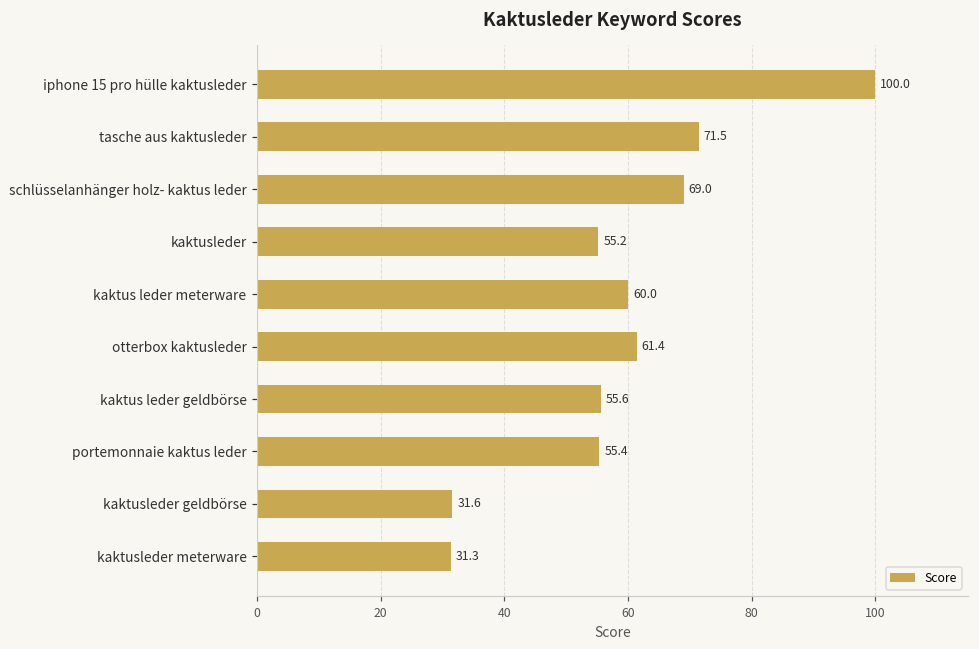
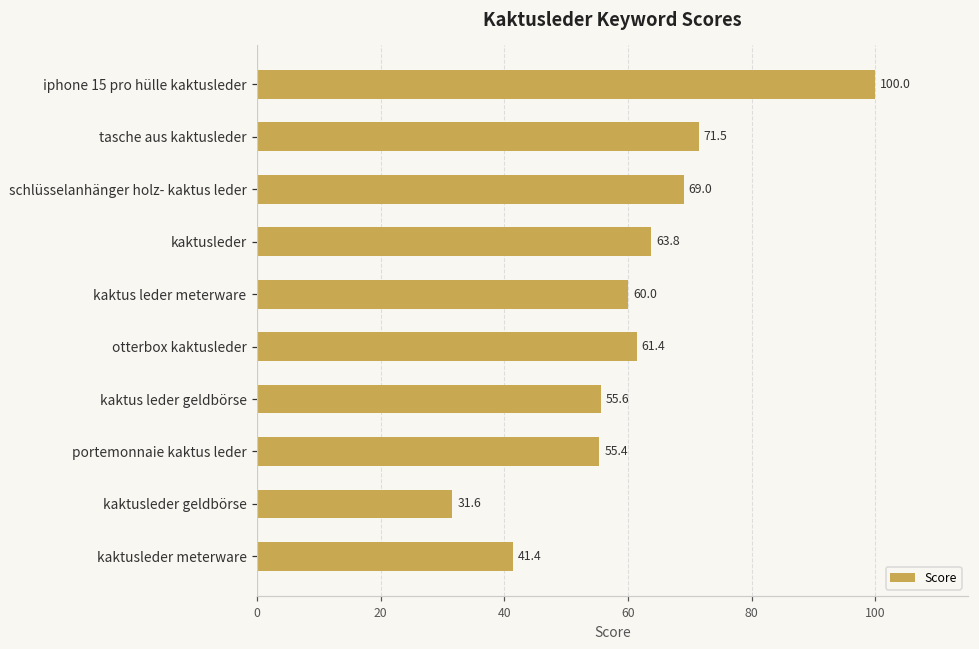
  {
    "iphone 15 pro hülle kaktusleder": 100.0,
    "tasche aus kaktusleder": 71.5,
    "schlüsselanhänger holz- kaktus leder": 69.0,
-   "kaktusleder": 55.2,
+   "kaktusleder": 63.8,
    "kaktus leder meterware": 60.0,
    "otterbox kaktusleder": 61.4,
    "kaktus leder geldbörse": 55.6,
    "portemonnaie kaktus leder": 55.4,
    "kaktusleder geldbörse": 31.6,
-   "kaktusleder meterware": 31.3
+   "kaktusleder meterware": 41.4
  }
